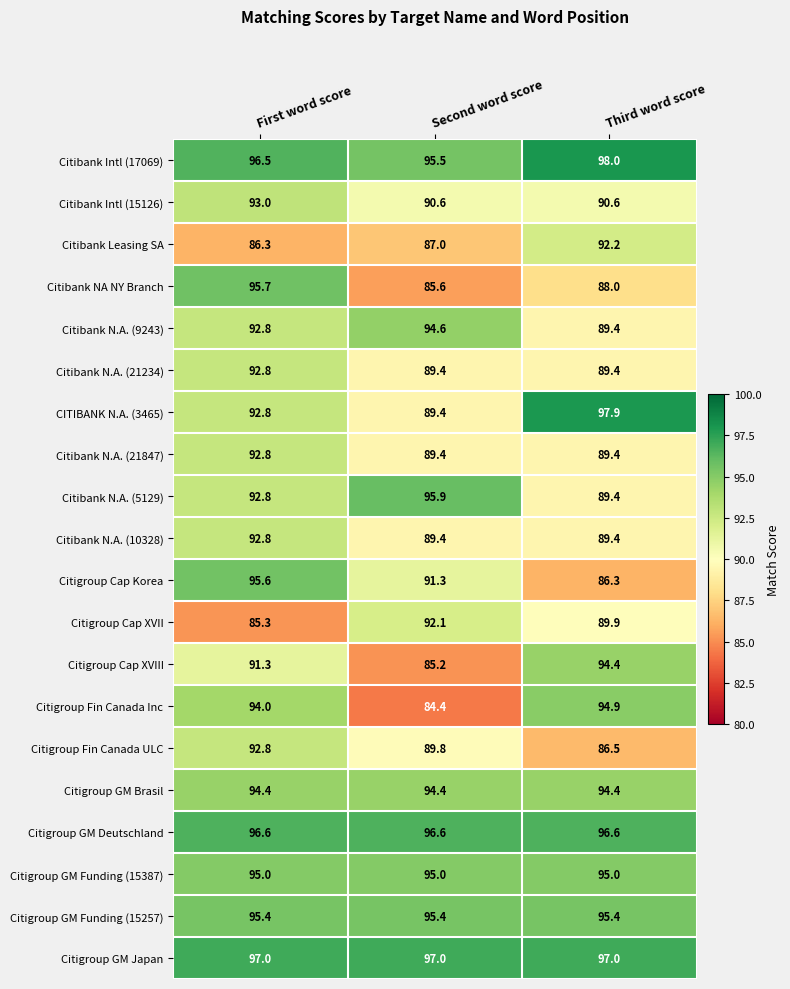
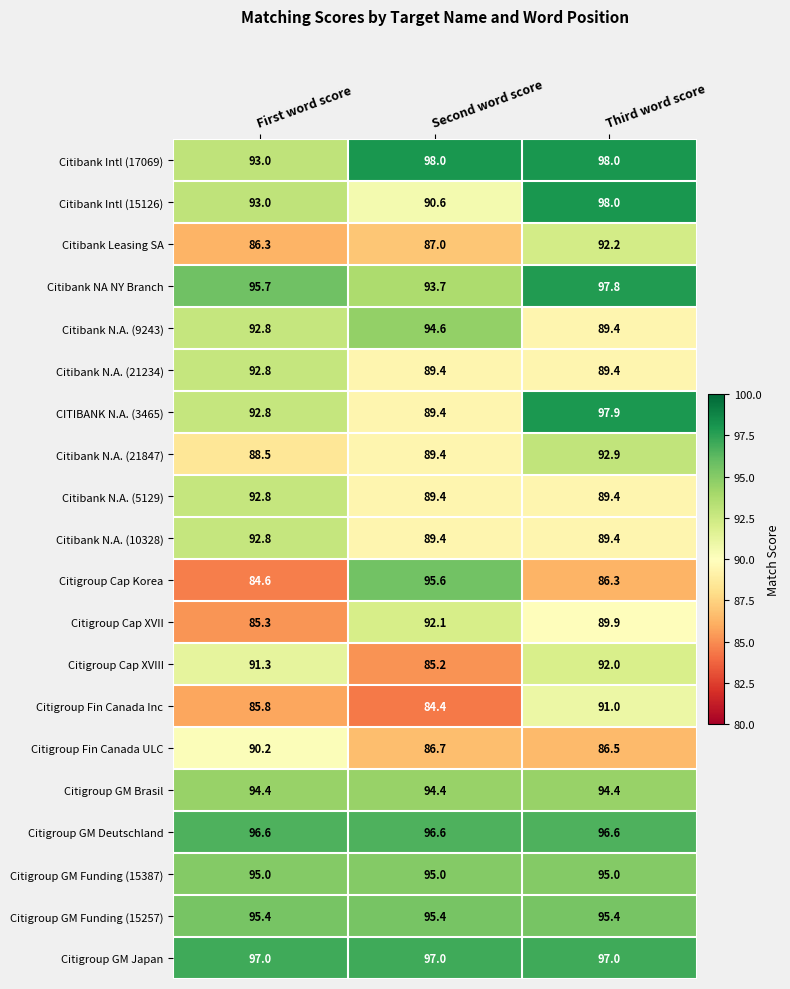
  {
    "Citibank Intl (17069)": {
-     "First word score": 96.5,
-     "Second word score": 95.5,
+     "First word score": 93.0,
+     "Second word score": 98.0,
      "Third word score": 98.0
    },
    "Citibank Intl (15126)": {
      "First word score": 93.0,
      "Second word score": 90.6,
-     "Third word score": 90.6
+     "Third word score": 98.0
    },
    "Citibank Leasing SA": {
      "First word score": 86.3,
      "Second word score": 87.0,
      "Third word score": 92.2
    },
    "Citibank NA NY Branch": {
      "First word score": 95.7,
-     "Second word score": 85.6,
-     "Third word score": 88.0
+     "Second word score": 93.7,
+     "Third word score": 97.8
    },
    "Citibank N.A. (9243)": {
      "First word score": 92.8,
      "Second word score": 94.6,
      "Third word score": 89.4
    },
    "Citibank N.A. (21234)": {
      "First word score": 92.8,
      "Second word score": 89.4,
      "Third word score": 89.4
    },
    "CITIBANK N.A. (3465)": {
      "First word score": 92.8,
      "Second word score": 89.4,
      "Third word score": 97.9
    },
    "Citibank N.A. (21847)": {
-     "First word score": 92.8,
+     "First word score": 88.5,
      "Second word score": 89.4,
-     "Third word score": 89.4
+     "Third word score": 92.9
    },
    "Citibank N.A. (5129)": {
      "First word score": 92.8,
-     "Second word score": 95.9,
+     "Second word score": 89.4,
      "Third word score": 89.4
    },
    "Citibank N.A. (10328)": {
      "First word score": 92.8,
      "Second word score": 89.4,
      "Third word score": 89.4
    },
    "Citigroup Cap Korea": {
-     "First word score": 95.6,
-     "Second word score": 91.3,
+     "First word score": 84.6,
+     "Second word score": 95.6,
      "Third word score": 86.3
    },
    "Citigroup Cap XVII": {
      "First word score": 85.3,
      "Second word score": 92.1,
      "Third word score": 89.9
    },
    "Citigroup Cap XVIII": {
      "First word score": 91.3,
      "Second word score": 85.2,
-     "Third word score": 94.4
+     "Third word score": 92.0
    },
    "Citigroup Fin Canada Inc": {
-     "First word score": 94.0,
+     "First word score": 85.8,
      "Second word score": 84.4,
-     "Third word score": 94.9
+     "Third word score": 91.0
    },
    "Citigroup Fin Canada ULC": {
-     "First word score": 92.8,
-     "Second word score": 89.8,
+     "First word score": 90.2,
+     "Second word score": 86.7,
      "Third word score": 86.5
    },
    "Citigroup GM Brasil": {
      "First word score": 94.4,
      "Second word score": 94.4,
      "Third word score": 94.4
    },
    "Citigroup GM Deutschland": {
      "First word score": 96.6,
      "Second word score": 96.6,
      "Third word score": 96.6
    },
    "Citigroup GM Funding (15387)": {
      "First word score": 95.0,
      "Second word score": 95.0,
      "Third word score": 95.0
    },
    "Citigroup GM Funding (15257)": {
      "First word score": 95.4,
      "Second word score": 95.4,
      "Third word score": 95.4
    },
    "Citigroup GM Japan": {
      "First word score": 97.0,
      "Second word score": 97.0,
      "Third word score": 97.0
    }
  }
